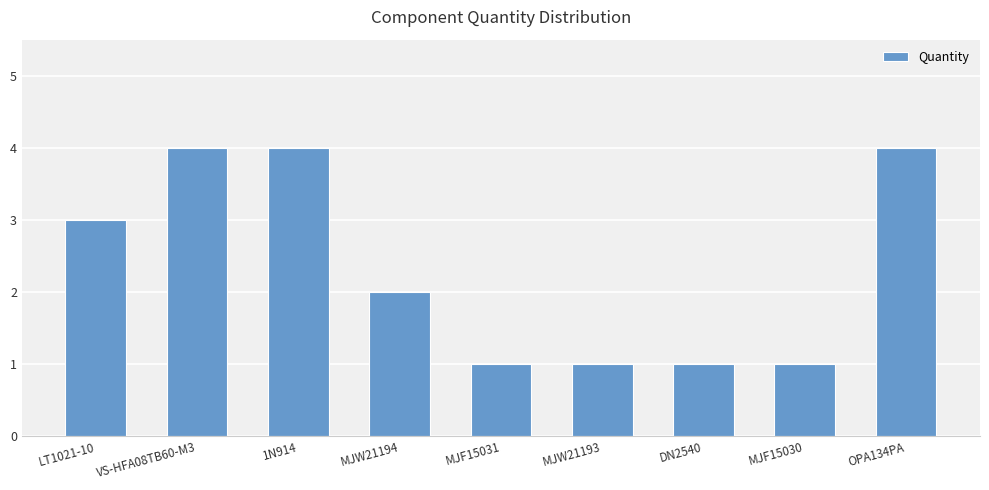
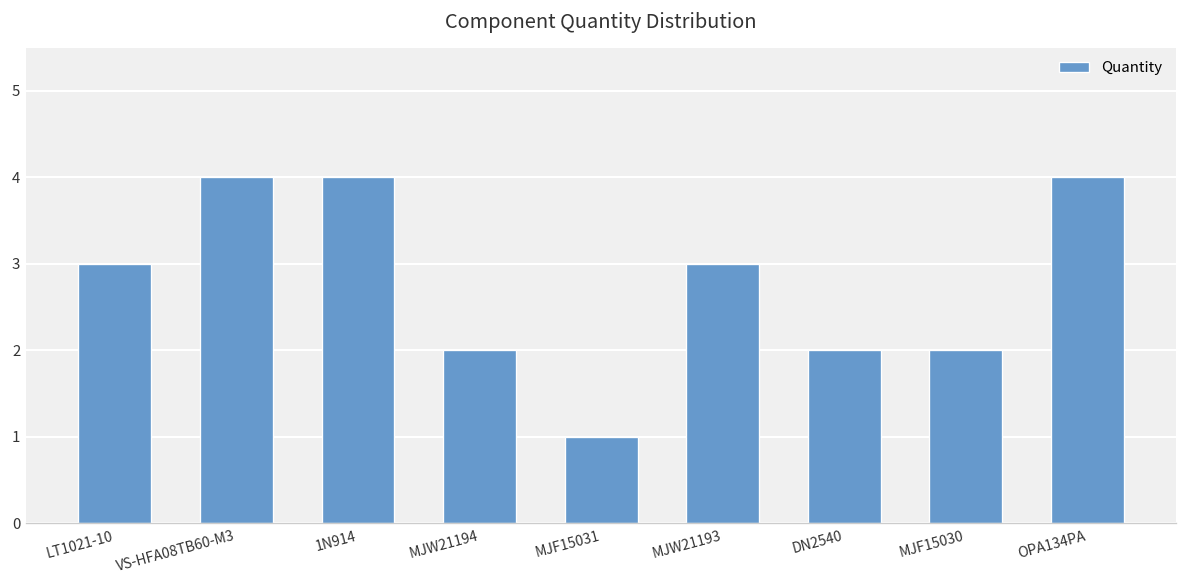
  {
    "LT1021-10": 3,
    "VS-HFA08TB60-M3": 4,
    "1N914": 4,
    "MJW21194": 2,
    "MJF15031": 1,
-   "MJW21193": 1,
-   "DN2540": 1,
-   "MJF15030": 1,
+   "MJW21193": 3,
+   "DN2540": 2,
+   "MJF15030": 2,
    "OPA134PA": 4
  }
